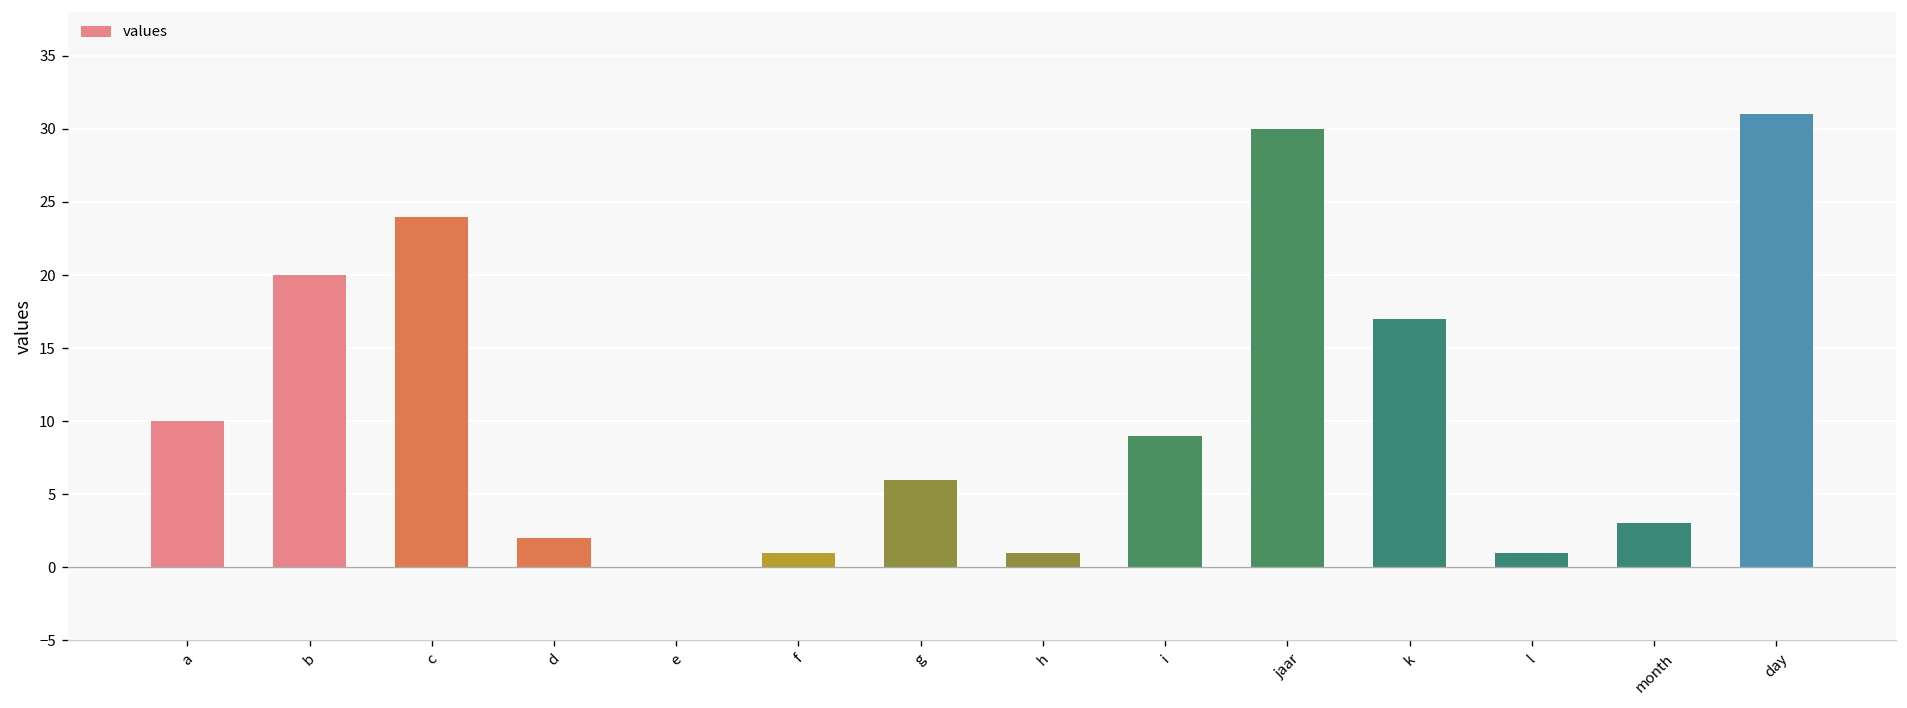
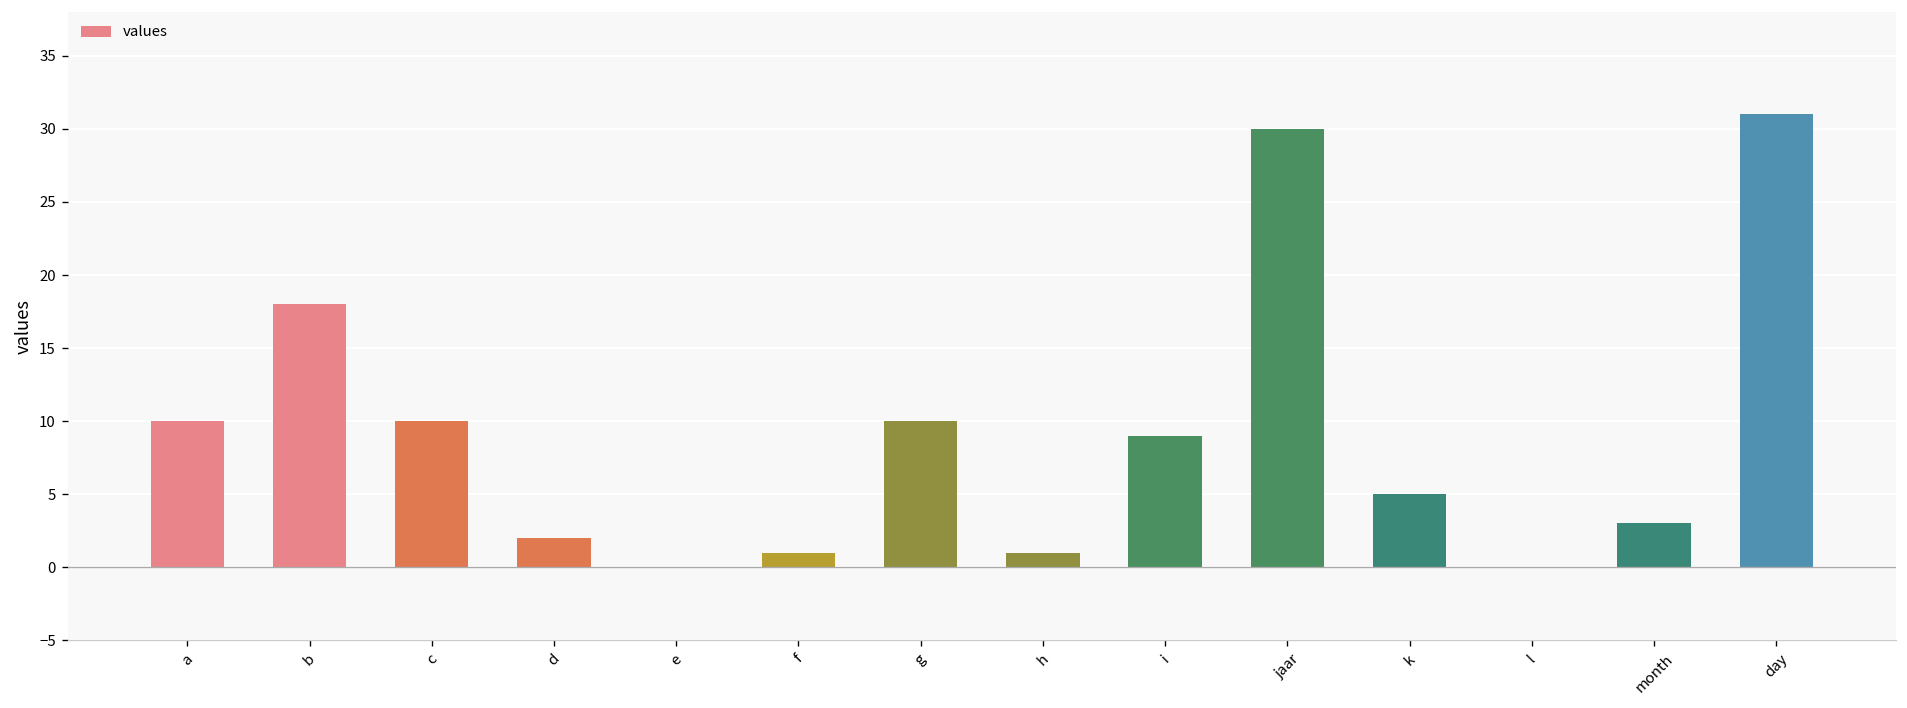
  {
    "a": 10,
-   "b": 20,
-   "c": 24,
+   "b": 18,
+   "c": 10,
    "d": 2,
    "e": 0,
    "f": 1,
-   "g": 6,
+   "g": 10,
    "h": 1,
    "i": 9,
    "jaar": 30,
-   "k": 17,
-   "l": 1,
+   "k": 5,
+   "l": 0,
    "month": 3,
    "day": 31
  }
